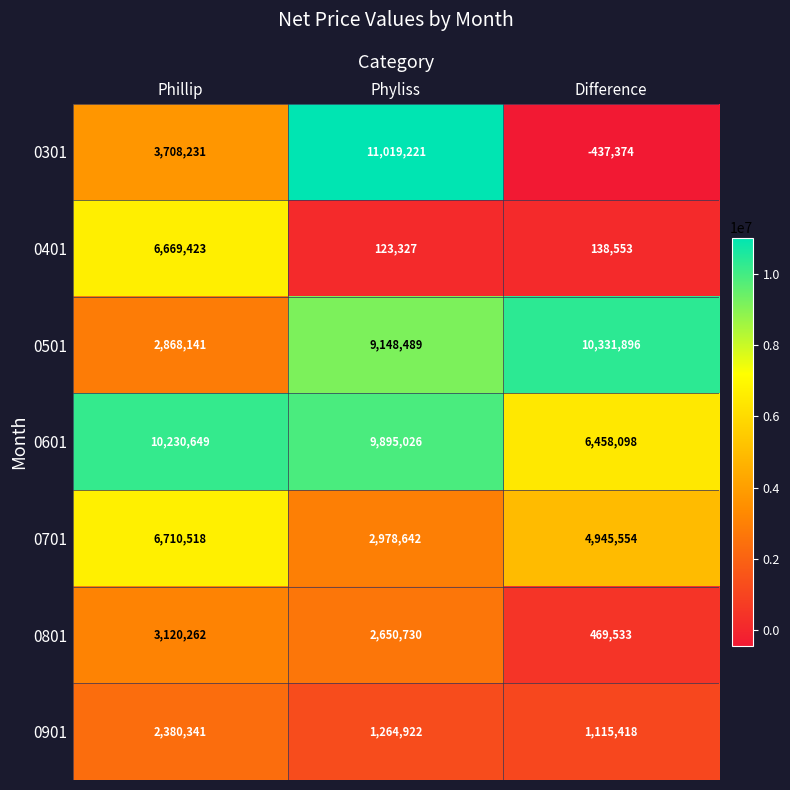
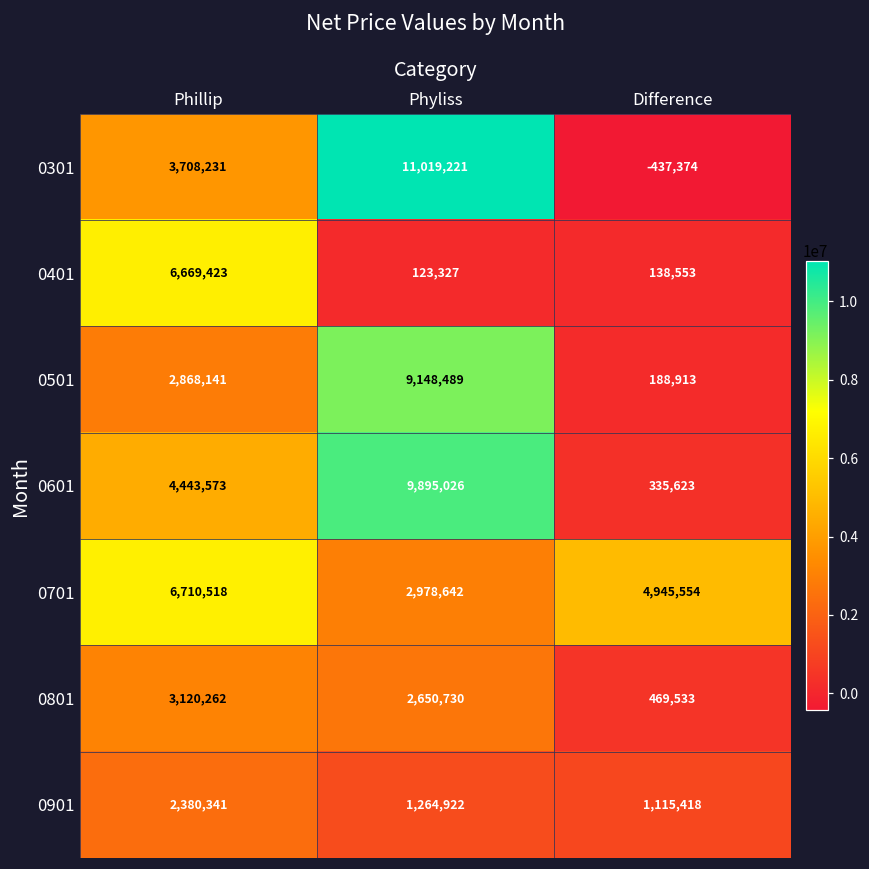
  {
    "0301": {
      "Phillip": "3,708,231",
      "Phyliss": "11,019,221",
      "Difference": "-437,374"
    },
    "0401": {
      "Phillip": "6,669,423",
      "Phyliss": "123,327",
      "Difference": "138,553"
    },
    "0501": {
      "Phillip": "2,868,141",
      "Phyliss": "9,148,489",
-     "Difference": "10,331,896"
+     "Difference": "188,913"
    },
    "0601": {
-     "Phillip": "10,230,649",
+     "Phillip": "4,443,573",
      "Phyliss": "9,895,026",
-     "Difference": "6,458,098"
+     "Difference": "335,623"
    },
    "0701": {
      "Phillip": "6,710,518",
      "Phyliss": "2,978,642",
      "Difference": "4,945,554"
    },
    "0801": {
      "Phillip": "3,120,262",
      "Phyliss": "2,650,730",
      "Difference": "469,533"
    },
    "0901": {
      "Phillip": "2,380,341",
      "Phyliss": "1,264,922",
      "Difference": "1,115,418"
    }
  }
